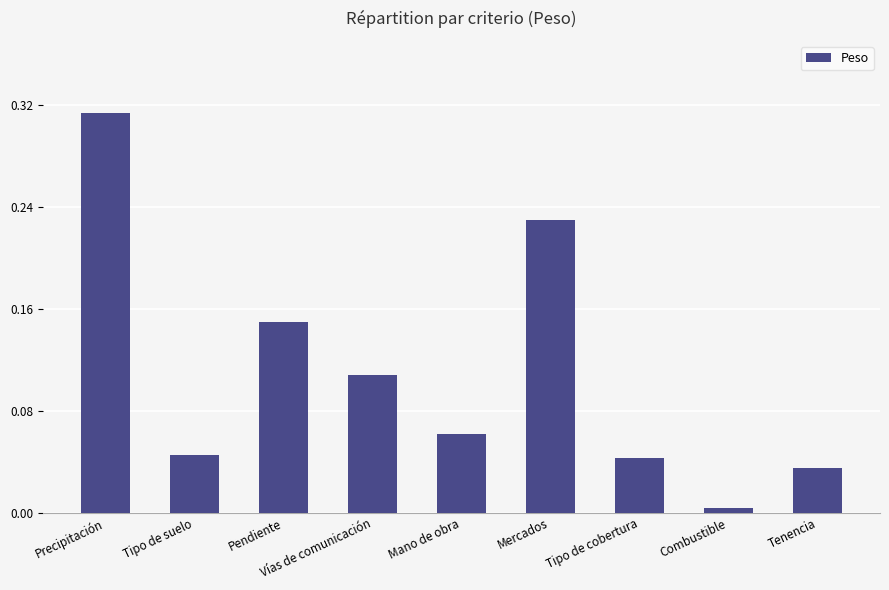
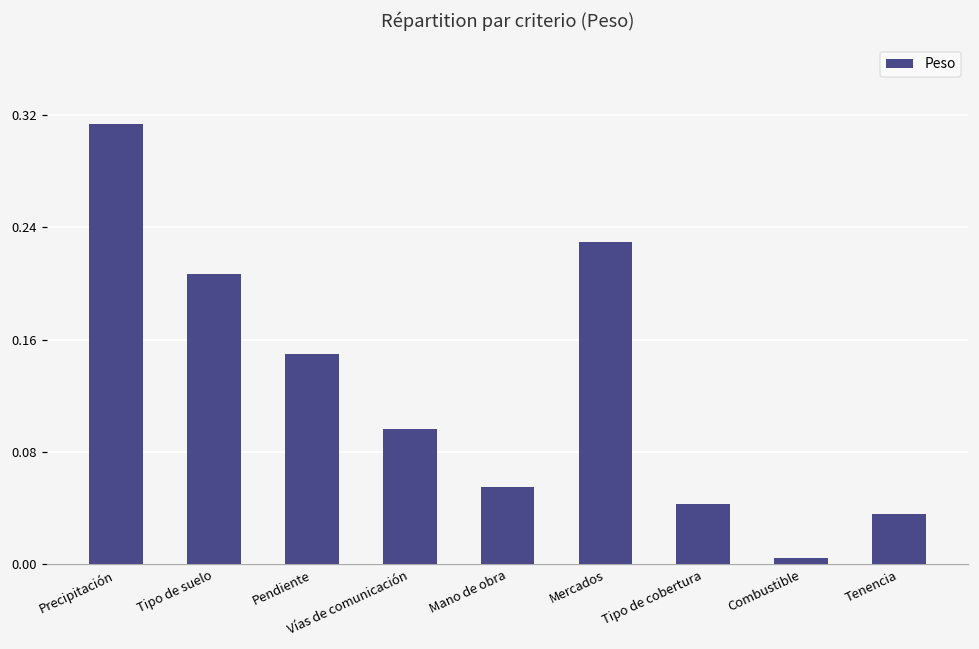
  {
    "Precipitación": 0.314,
-   "Tipo de suelo": 0.045,
+   "Tipo de suelo": 0.207,
    "Pendiente": 0.150,
-   "Vías de comunicación": 0.108,
-   "Mano de obra": 0.061,
+   "Vías de comunicación": 0.096,
+   "Mano de obra": 0.055,
    "Mercados": 0.230,
    "Tipo de cobertura": 0.043,
    "Combustible": 0.004,
    "Tenencia": 0.035
  }
